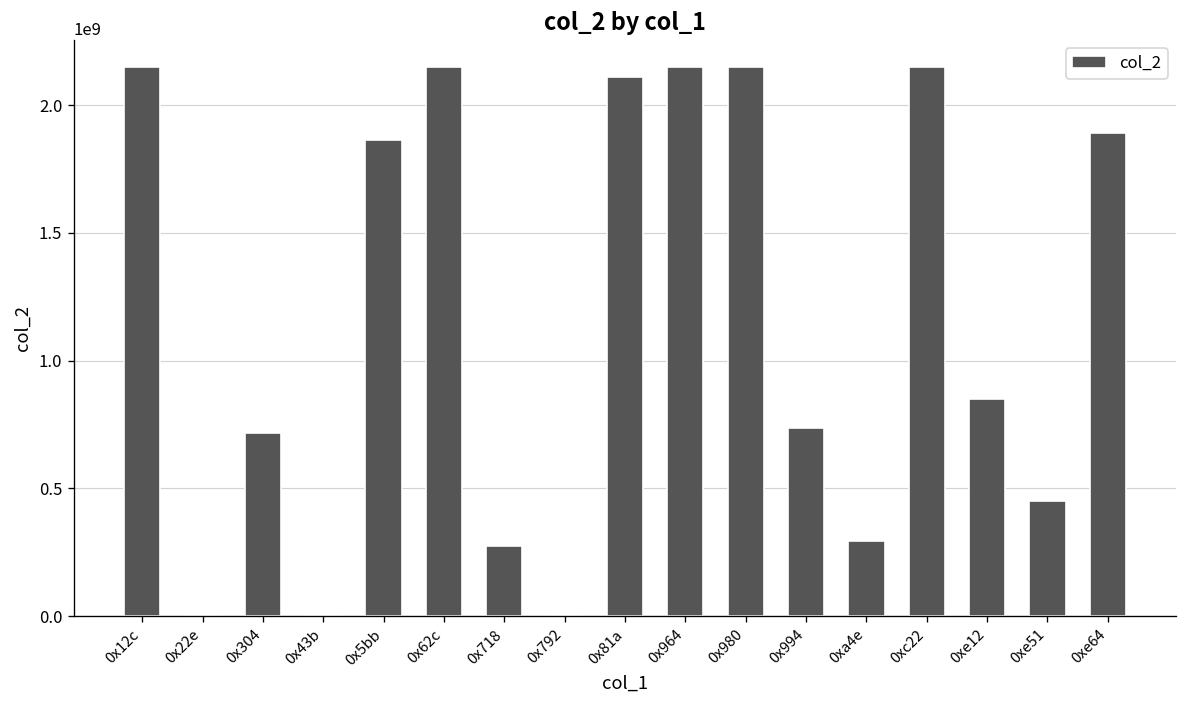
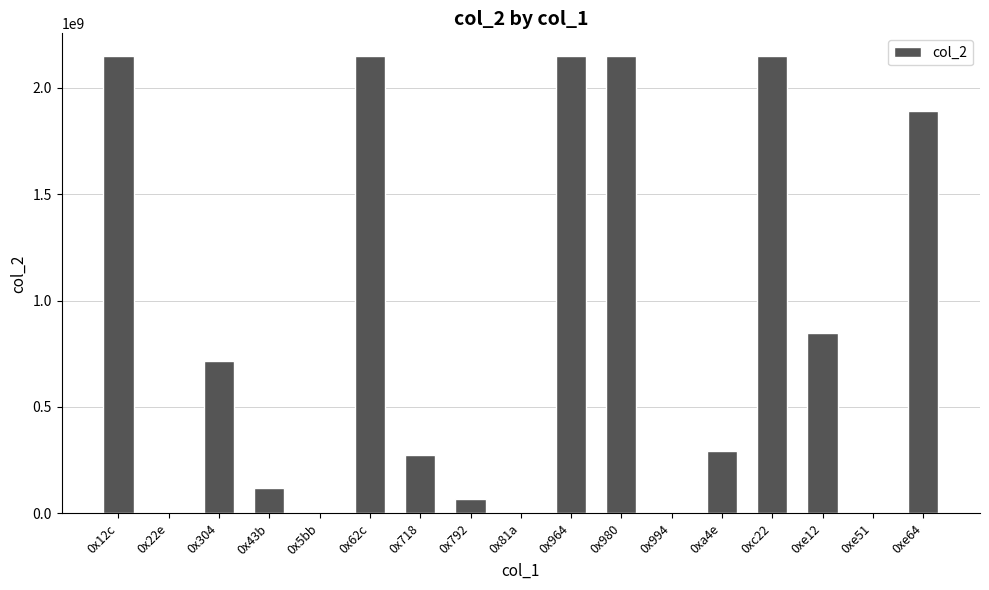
  {
    "0x12c": 2150000000,
    "0x304": 720000000,
-   "0x43b": 0,
-   "0x5bb": 1860000000,
+   "0x43b": 120000000,
+   "0x5bb": 0,
    "0x62c": 2150000000,
    "0x718": 280000000,
-   "0x792": 0,
-   "0x81a": 2110000000,
+   "0x792": 70000000,
+   "0x81a": 0,
    "0x964": 2150000000,
    "0x980": 2150000000,
-   "0x994": 740000000,
+   "0x994": 0,
    "0xa4e": 300000000,
    "0xc22": 2150000000,
    "0xe12": 850000000,
-   "0xe51": 450000000,
+   "0xe51": 0,
    "0xe64": 1890000000
  }
